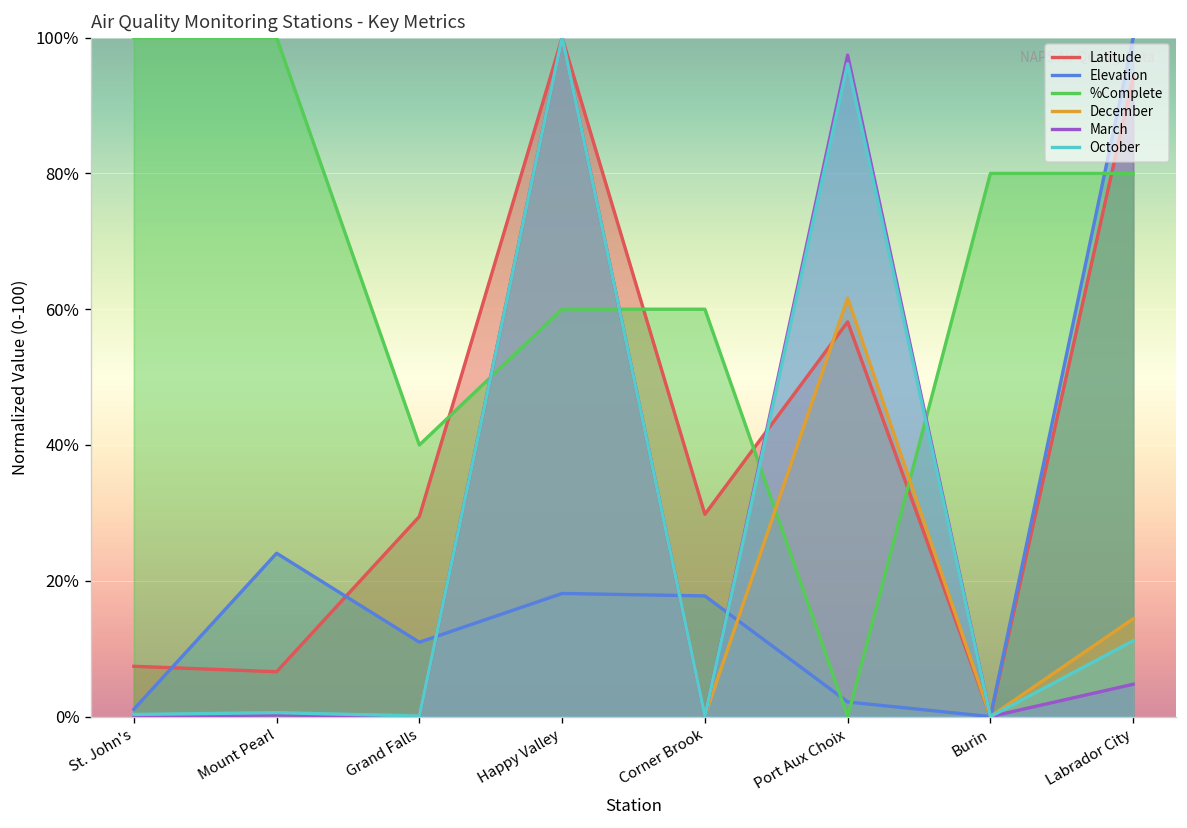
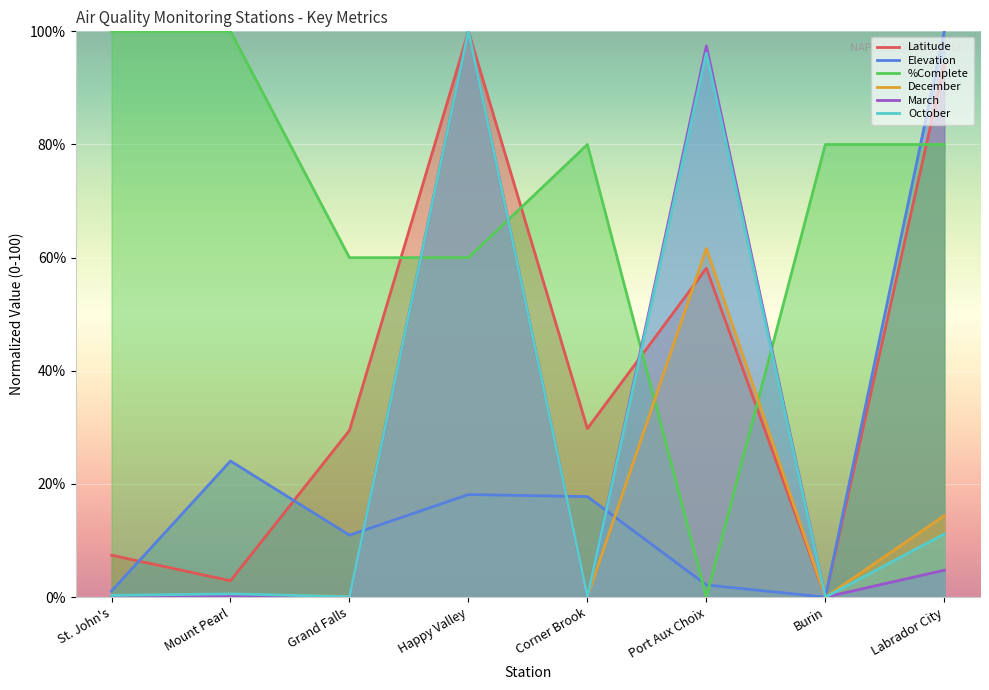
  {
    "Latitude": {
      "St. John's": "7%",
-     "Mount Pearl": "7%",
+     "Mount Pearl": "3%",
      "Grand Falls": "29%",
      "Corner Brook": "30%",
      "Port Aux Choix": "58%"
    },
    "Elevation": {
      "St. John's": "1%",
      "Mount Pearl": "24%",
      "Grand Falls": "11%",
      "Happy Valley": "18%",
      "Corner Brook": "18%",
      "Port Aux Choix": "2%",
      "Labrador City": "100%"
    },
    "%Complete": {
      "St. John's": "100%",
      "Mount Pearl": "100%",
-     "Grand Falls": "40%",
+     "Grand Falls": "60%",
      "Happy Valley": "60%",
-     "Corner Brook": "60%",
+     "Corner Brook": "80%",
      "Port Aux Choix": "0%",
      "Burin": "80%",
      "Labrador City": "80%"
    },
    "December": {
      "Port Aux Choix": "62%",
      "Labrador City": "14%"
    },
    "March": {
      "Port Aux Choix": "97%",
      "Labrador City": "5%"
    },
    "October": {
      "Port Aux Choix": "96%",
      "Labrador City": "11%"
    }
  }
